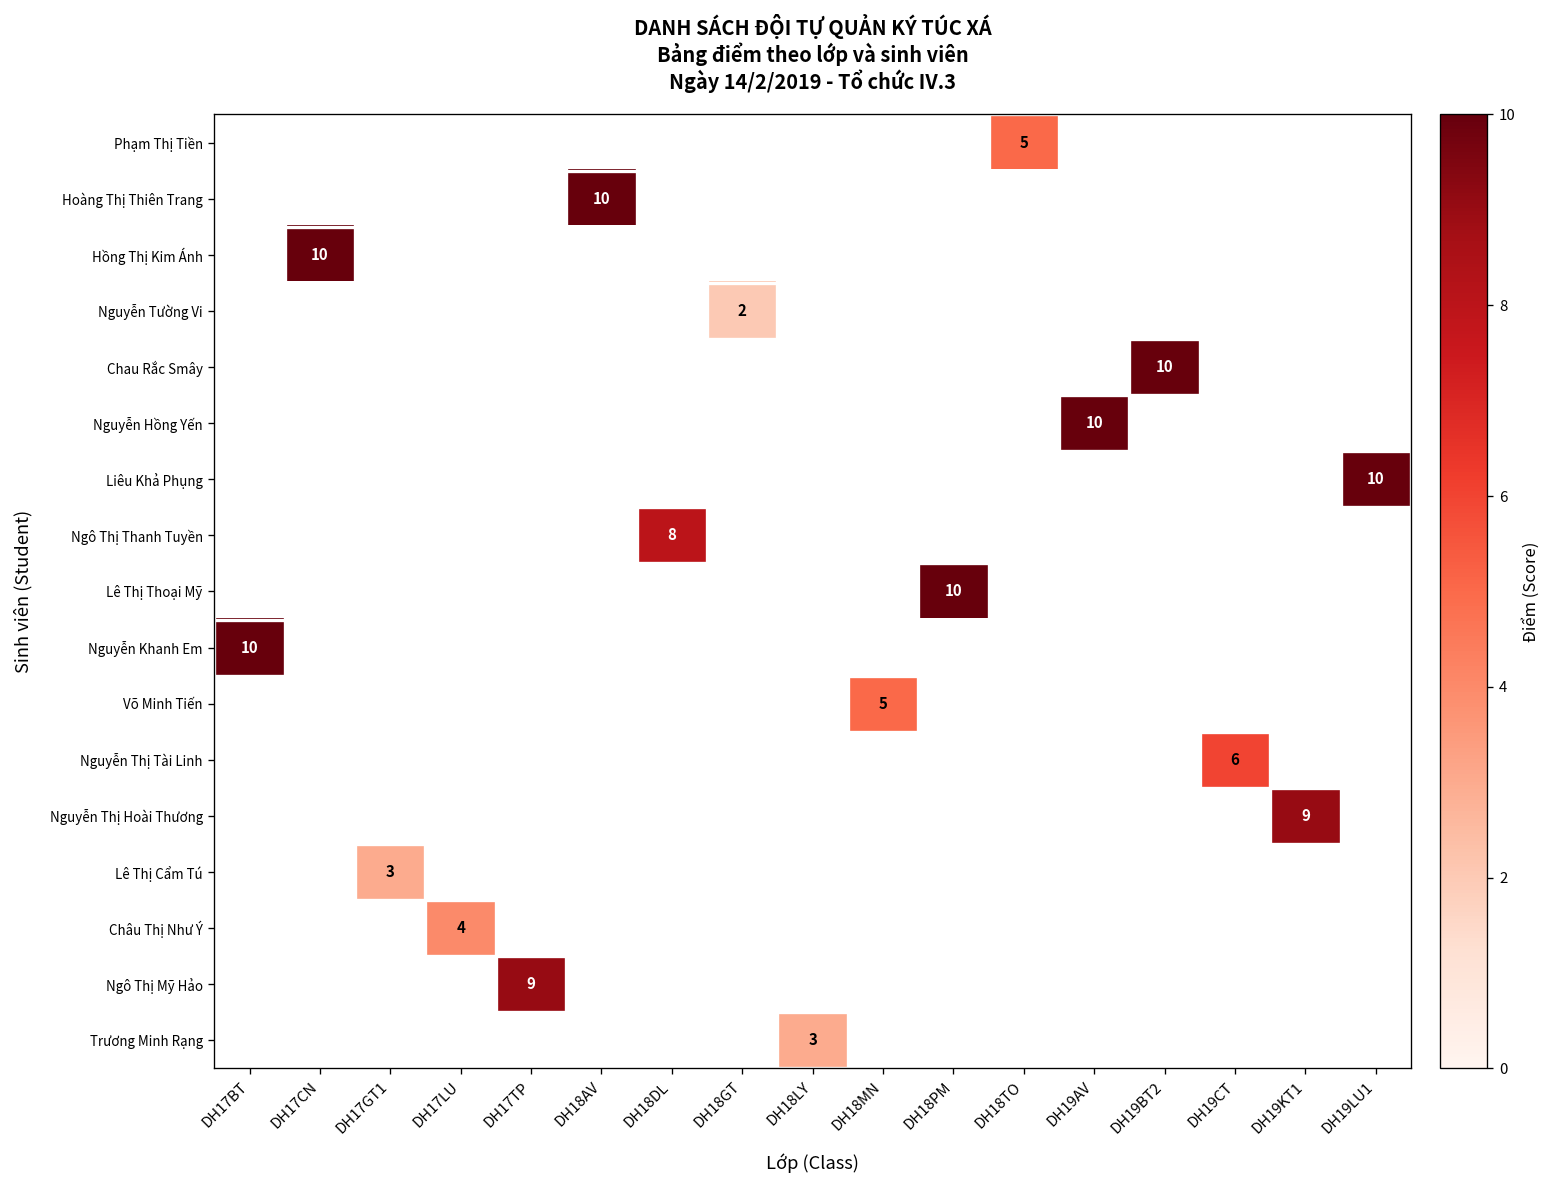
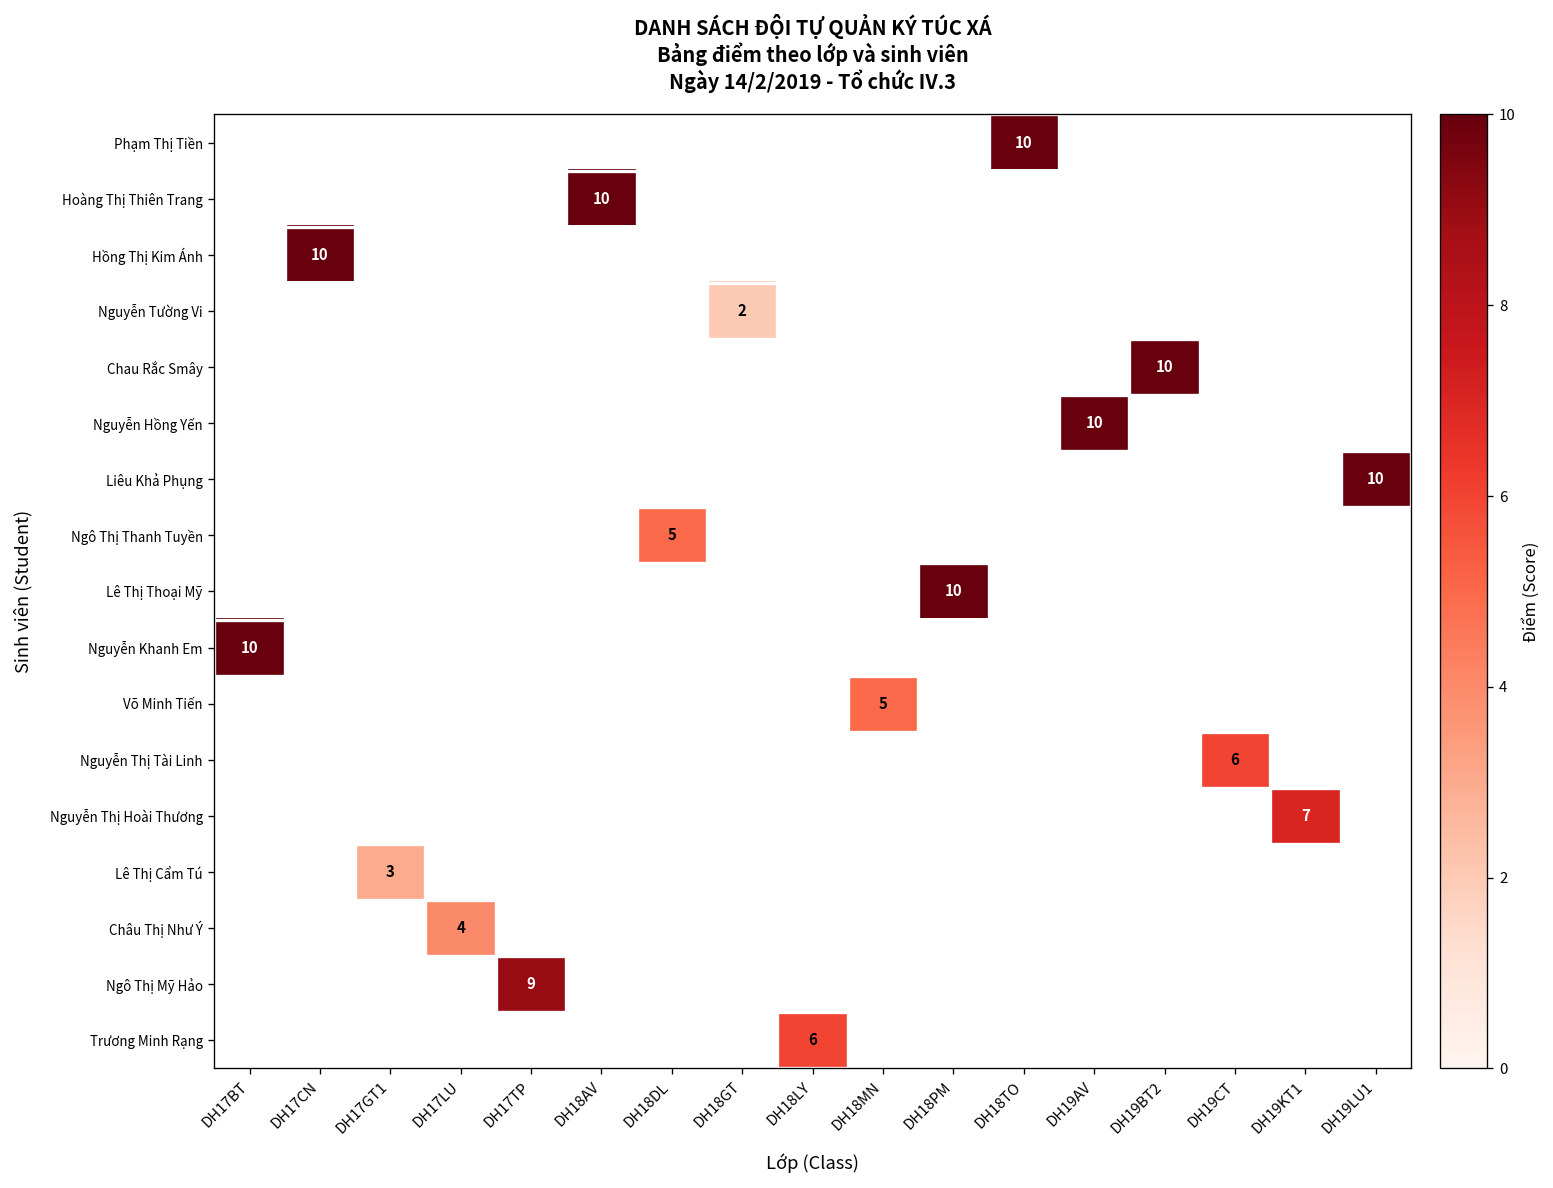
  {
    "Phạm Thị Tiền": {
-     "DH18TO": 5
+     "DH18TO": 10
    },
    "Hoàng Thị Thiên Trang": {
      "DH18AV": 10
    },
    "Hồng Thị Kim Ánh": {
      "DH17CN": 10
    },
    "Nguyễn Tường Vi": {
      "DH18GT": 2
    },
    "Chau Rắc Smây": {
      "DH19BT2": 10
    },
    "Nguyễn Hồng Yến": {
      "DH19AV": 10
    },
    "Liêu Khả Phụng": {
      "DH19LU1": 10
    },
    "Ngô Thị Thanh Tuyền": {
-     "DH18DL": 8
+     "DH18DL": 5
    },
    "Lê Thị Thoại Mỹ": {
      "DH18PM": 10
    },
    "Nguyễn Khanh Em": {
      "DH17BT": 10
    },
    "Võ Minh Tiến": {
      "DH18MN": 5
    },
    "Nguyễn Thị Tài Linh": {
      "DH19CT": 6
    },
    "Nguyễn Thị Hoài Thương": {
-     "DH19KT1": 9
+     "DH19KT1": 7
    },
    "Lê Thị Cẩm Tú": {
      "DH17GT1": 3
    },
    "Châu Thị Như Ý": {
      "DH17LU": 4
    },
    "Ngô Thị Mỹ Hảo": {
      "DH17TP": 9
    },
    "Trương Minh Rạng": {
-     "DH18LY": 3
+     "DH18LY": 6
    }
  }
